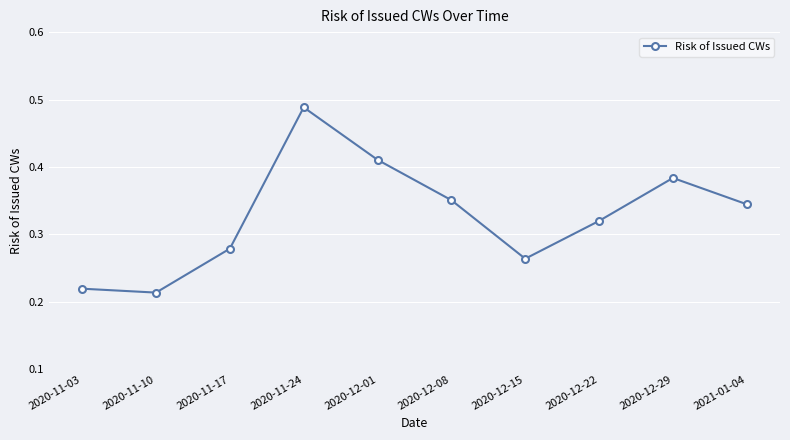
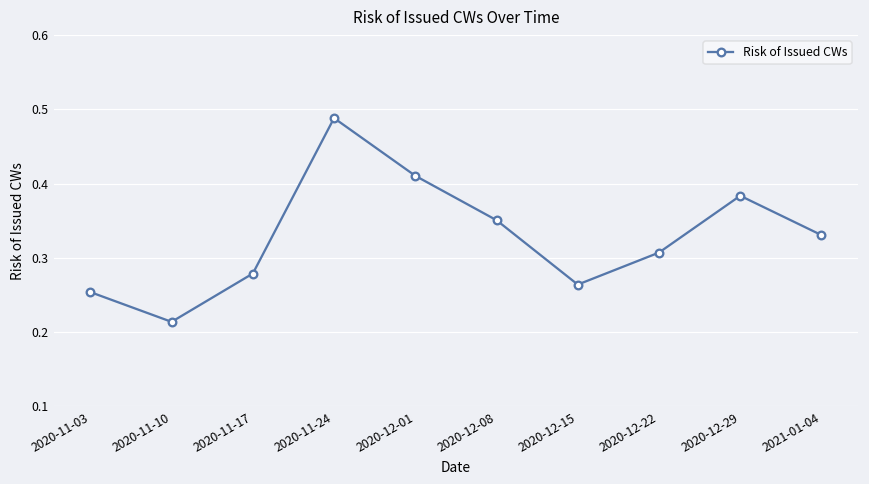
  {
-   "2020-11-03": 0.22,
+   "2020-11-03": 0.25,
    "2020-11-10": 0.21,
    "2020-11-17": 0.28,
    "2020-11-24": 0.49,
    "2020-12-01": 0.41,
    "2020-12-08": 0.35,
    "2020-12-15": 0.26,
-   "2020-12-22": 0.32,
+   "2020-12-22": 0.31,
    "2020-12-29": 0.38,
-   "2021-01-04": 0.34
+   "2021-01-04": 0.33
  }
